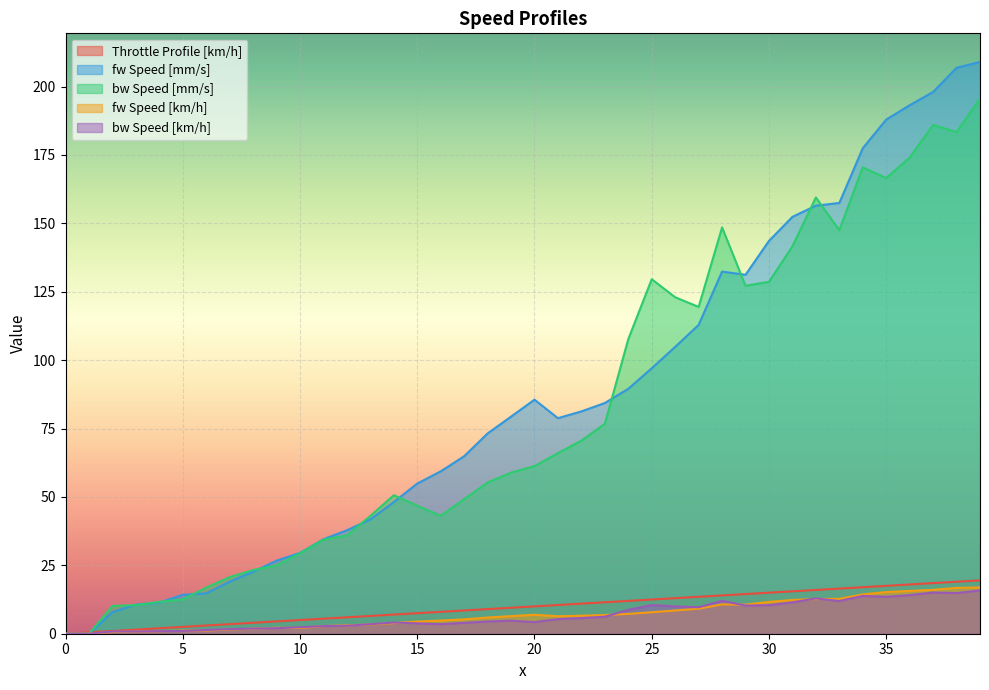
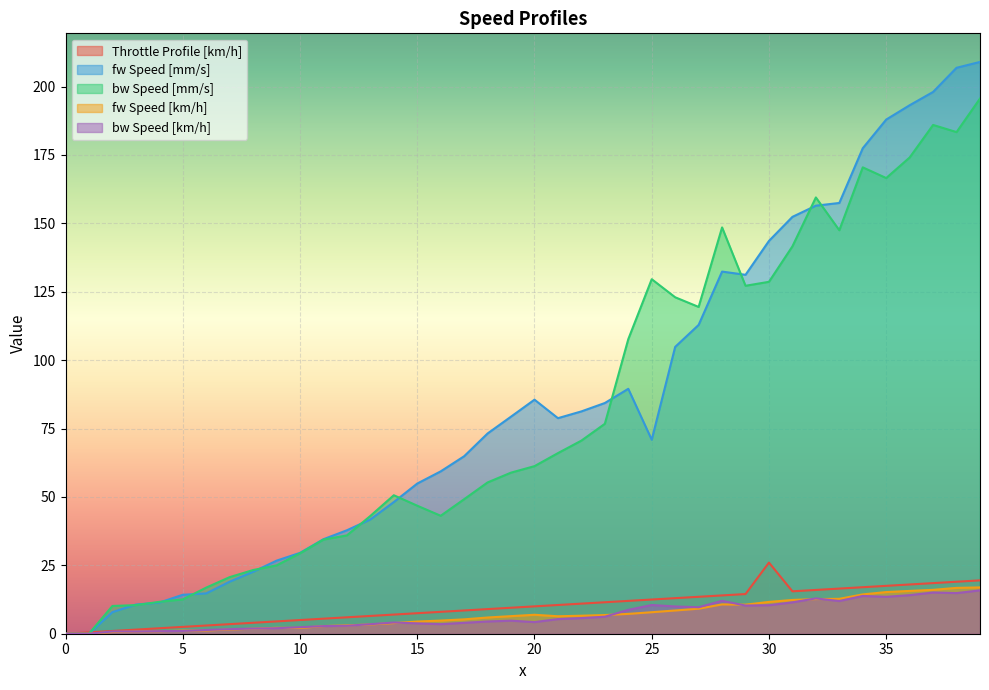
  {
    "Throttle Profile [km/h]": {
      "5": 3,
      "10": 5,
      "15": 8,
      "20": 10,
      "25": 13,
-     "30": 15,
+     "30": 26,
      "35": 18
    },
    "fw Speed [mm/s]": {
      "5": 14,
      "15": 55,
      "20": 86,
-     "25": 97,
+     "25": 71,
      "30": 144,
      "35": 188
    },
    "bw Speed [mm/s]": {
      "5": 13,
      "15": 47,
      "20": 61,
      "25": 130,
      "30": 129,
      "35": 167
    },
    "fw Speed [km/h]": {
      "20": 7,
      "25": 8,
      "30": 12,
      "35": 15
    },
    "bw Speed [km/h]": {
      "20": 4,
      "25": 10,
      "30": 10,
      "35": 13
    }
  }
